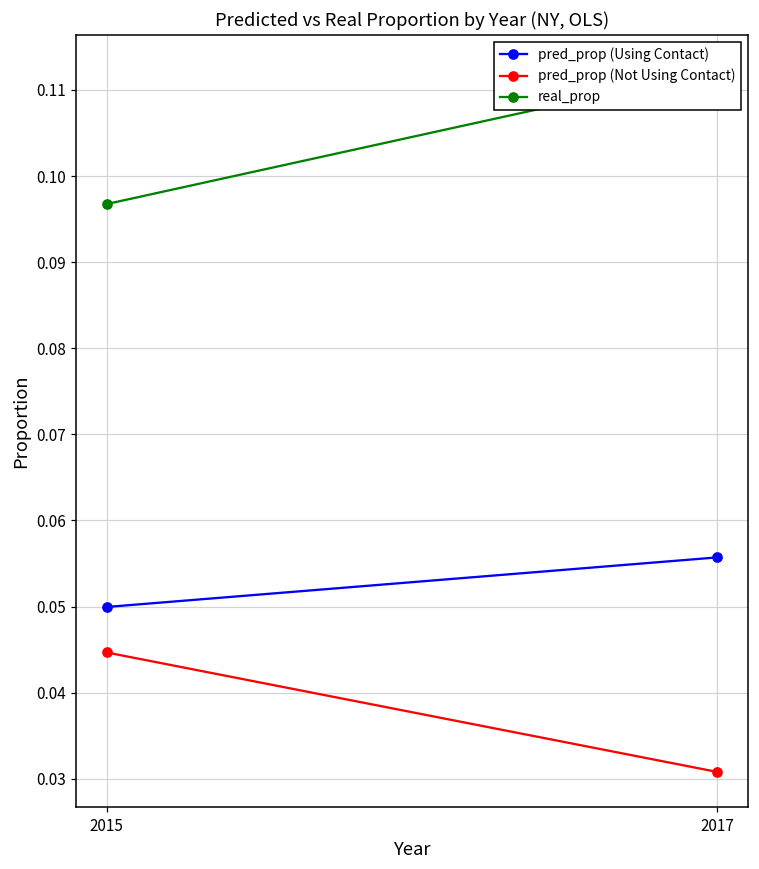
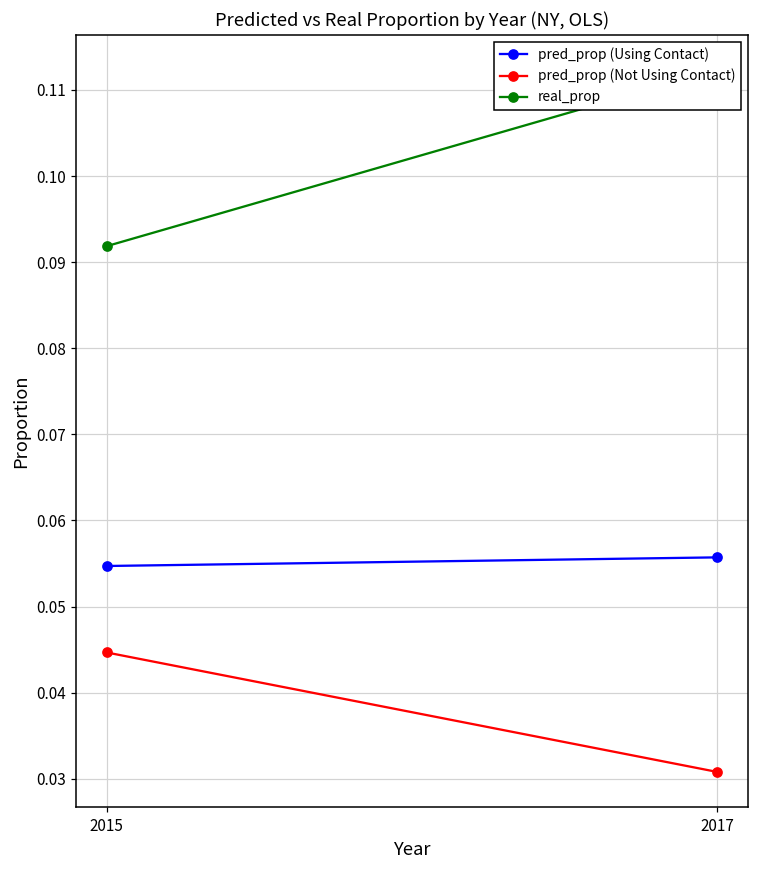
  {
    "pred_prop (Using Contact)": {
-     "2015": 0.050,
+     "2015": 0.055,
      "2017": 0.056
    },
    "pred_prop (Not Using Contact)": {
      "2015": 0.045,
      "2017": 0.031
    },
    "real_prop": {
-     "2015": 0.097
+     "2015": 0.092
    }
  }
